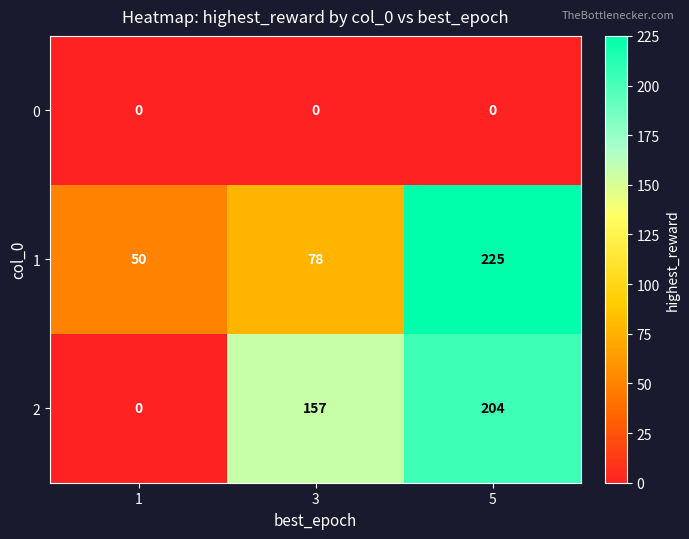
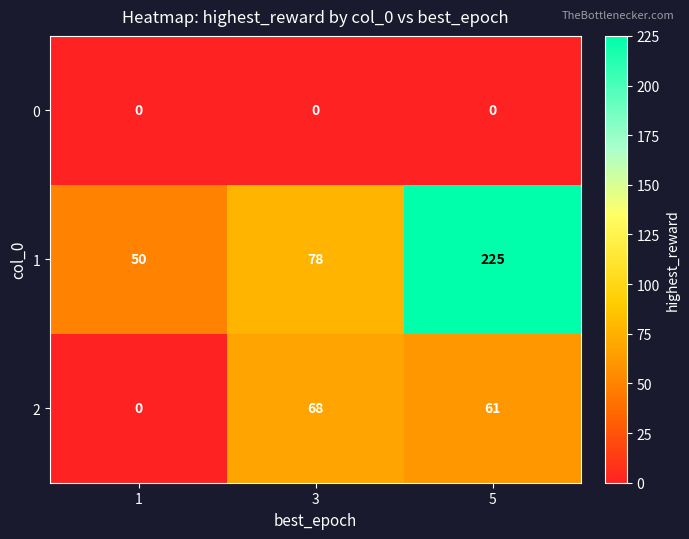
  {
    "0": {
      "1": 0,
      "3": 0,
      "5": 0
    },
    "1": {
      "1": 50,
      "3": 78,
      "5": 225
    },
    "2": {
      "1": 0,
-     "3": 157,
-     "5": 204
+     "3": 68,
+     "5": 61
    }
  }
